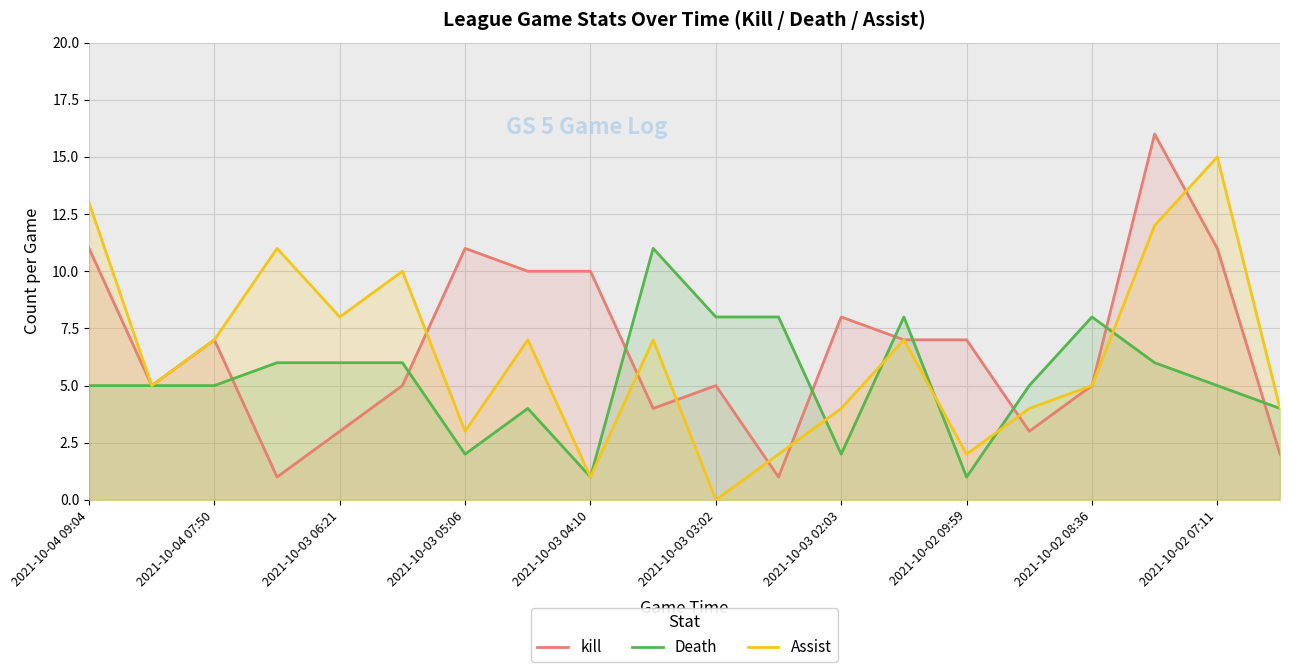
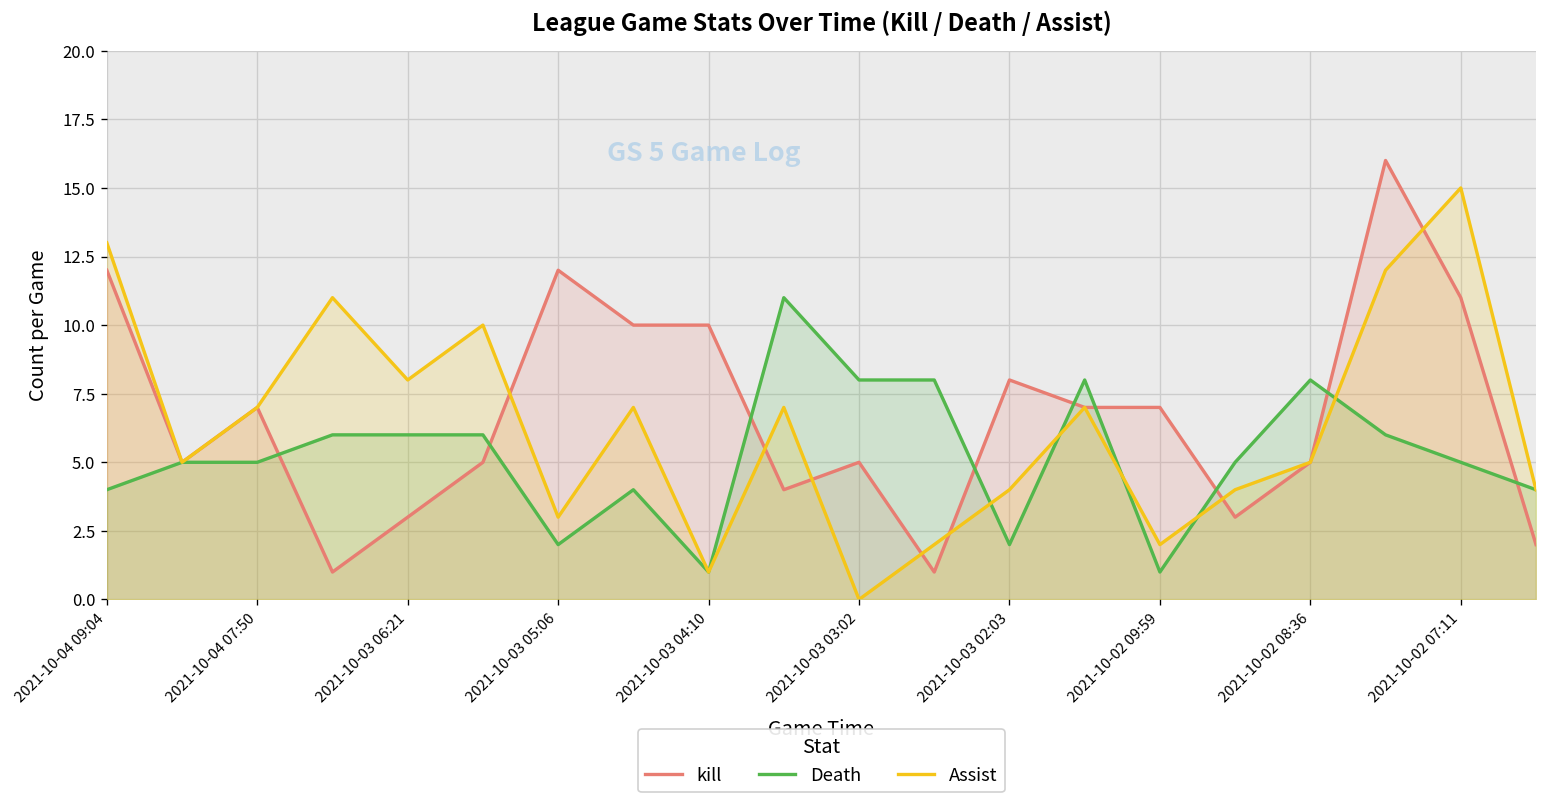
  {
    "kill": {
-     "2021-10-04 09:04": 11,
+     "2021-10-04 09:04": 12,
      "2021-10-03 06:21": 3,
-     "2021-10-03 05:06": 11,
+     "2021-10-03 05:06": 12,
      "2021-10-03 04:10": 10,
      "2021-10-03 03:02": 5,
      "2021-10-03 02:03": 8,
      "2021-10-02 09:59": 7,
      "2021-10-02 07:11": 11
    },
    "Death": {
-     "2021-10-04 09:04": 5,
+     "2021-10-04 09:04": 4,
      "2021-10-04 07:50": 5,
      "2021-10-03 06:21": 6,
      "2021-10-03 05:06": 2,
      "2021-10-03 03:02": 8,
      "2021-10-03 02:03": 2,
      "2021-10-02 09:59": 1,
      "2021-10-02 08:36": 8,
      "2021-10-02 07:11": 5
    },
    "Assist": {
      "2021-10-04 09:04": 13,
      "2021-10-03 06:21": 8,
      "2021-10-03 05:06": 3,
      "2021-10-03 03:02": 0,
      "2021-10-03 02:03": 4,
      "2021-10-02 09:59": 2,
      "2021-10-02 07:11": 15
    }
  }
